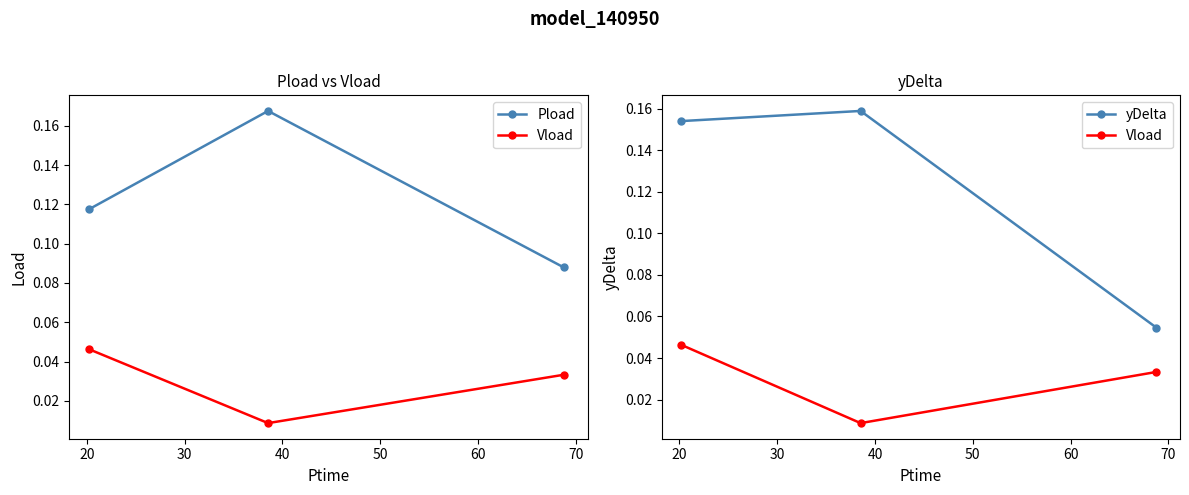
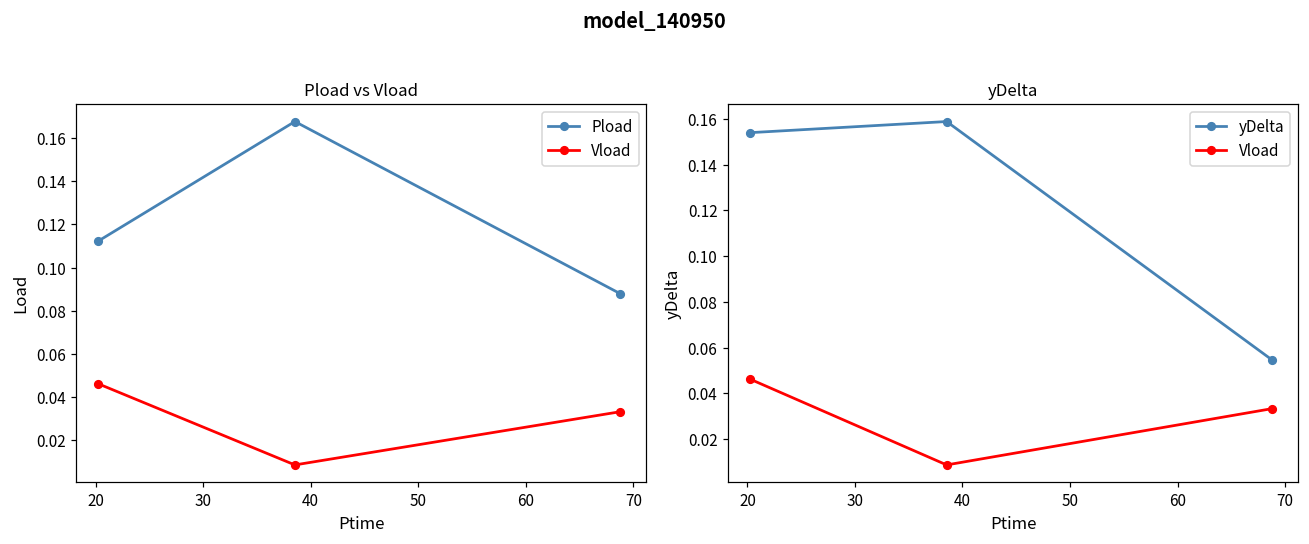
  {
    "Pload vs Vload": {
      "Pload": {
-       "20": 0.118
+       "20": 0.112
      },
      "Vload": {
        "20": 0.046
      }
    },
    "yDelta": {
      "yDelta": {
        "20": 0.154
      },
      "Vload": {
        "20": 0.046
      }
    }
  }
